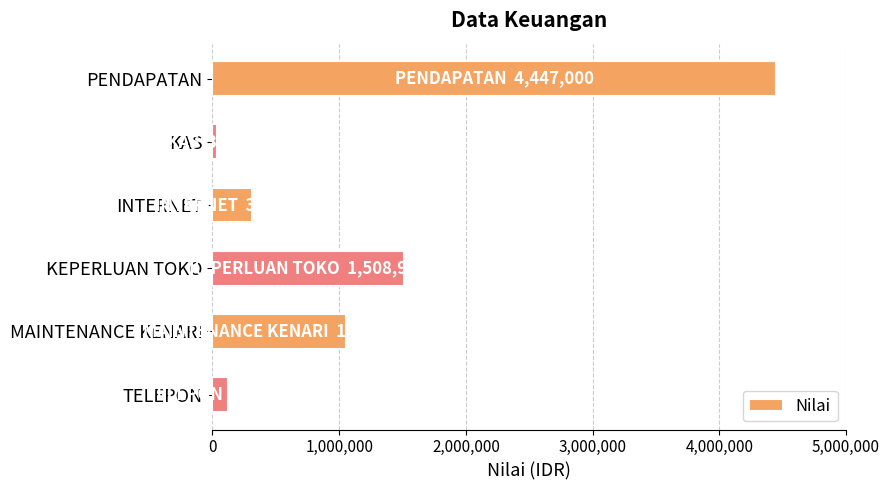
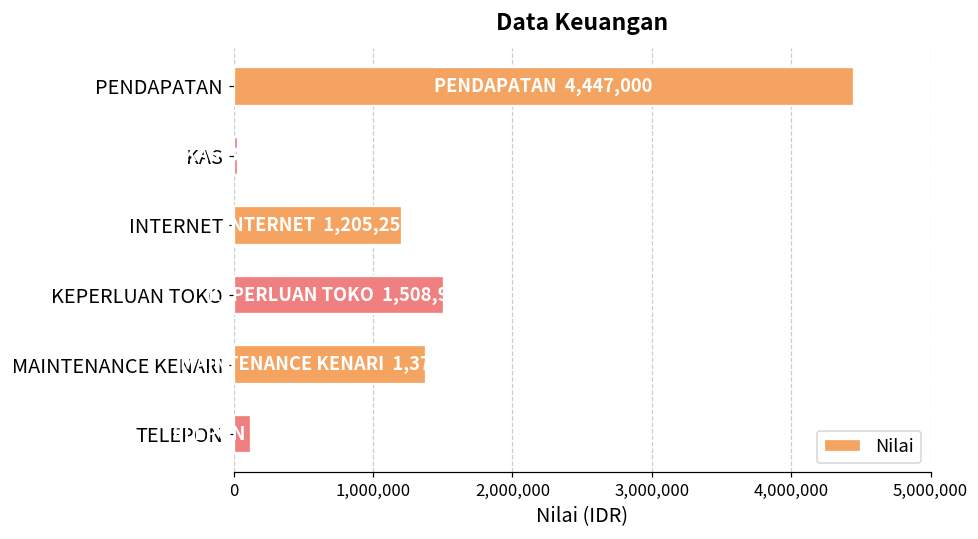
  {
    "KAS": "30,000",
-   "INTERNET": "310,000",
-   "MAINTENANCE KENARI": "1,060,000",
+   "INTERNET": "1,210,000",
+   "MAINTENANCE KENARI": "1,380,000",
    "TELEPON": "120,000"
  }
